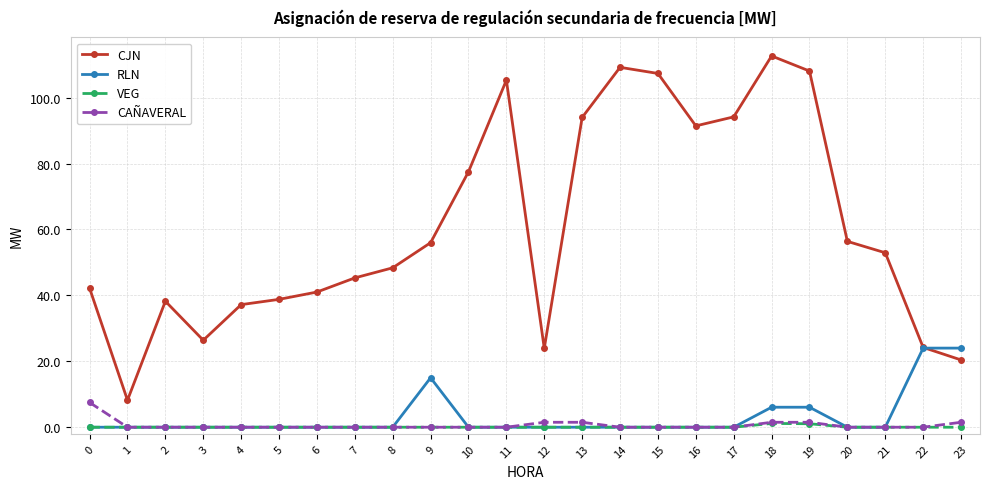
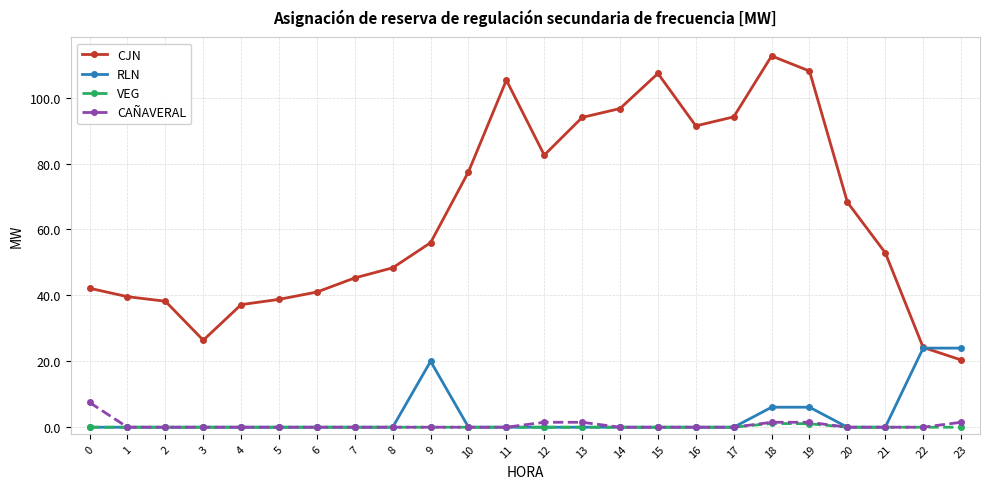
  {
    "CJN": {
      "0": 42,
-     "1": 8,
+     "1": 40,
      "2": 38,
      "3": 26,
      "4": 37,
      "5": 39,
      "6": 41,
      "7": 45,
      "8": 48,
      "9": 56,
      "10": 78,
      "11": 105,
-     "12": 24,
+     "12": 83,
      "13": 94,
-     "14": 109,
+     "14": 97,
      "15": 107,
      "16": 91,
      "17": 94,
      "18": 113,
      "19": 108,
-     "20": 56,
+     "20": 68,
      "21": 53,
      "23": 20
    },
    "RLN": {
-     "9": 15,
+     "9": 20,
      "18": 6,
      "19": 6,
      "23": 24
    },
    "VEG": {
      "23": 0
    },
    "CAÑAVERAL": {
      "0": 8,
      "12": 2,
      "13": 2,
      "23": 2
    }
  }
